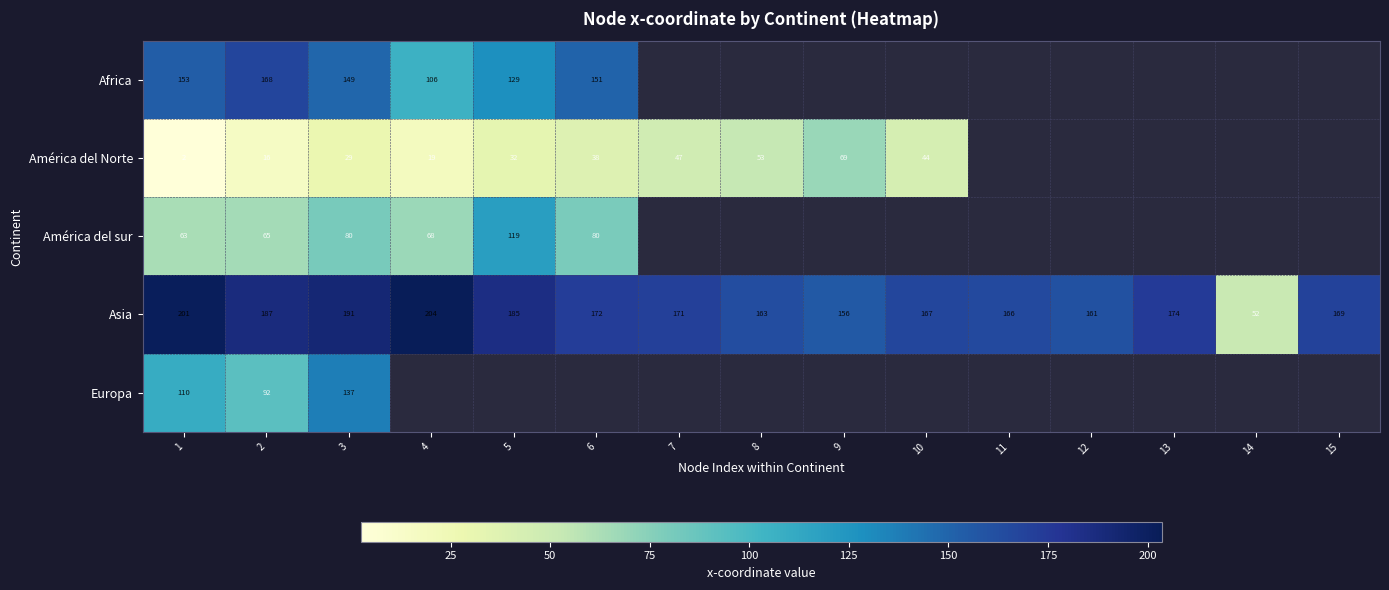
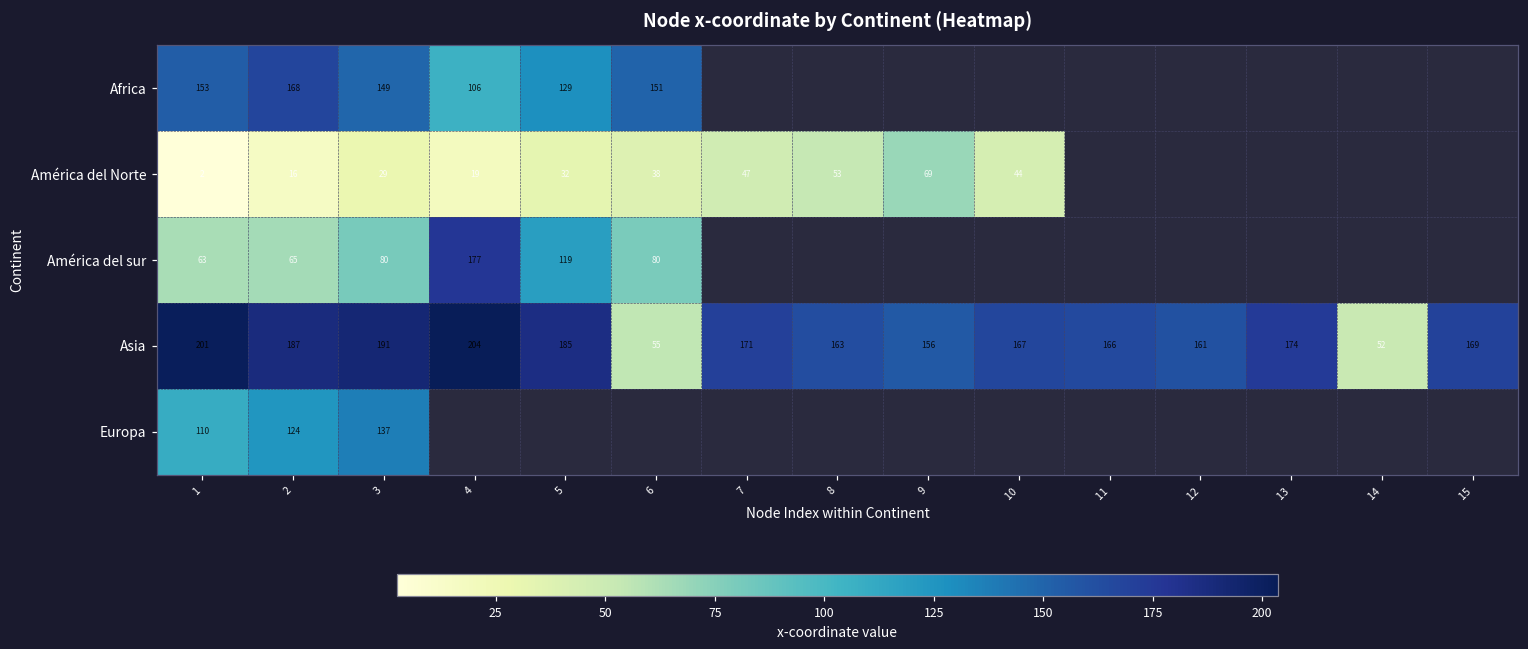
  {
    "Africa": {
      "1": 153,
      "2": 168,
      "3": 149,
      "4": 106,
      "5": 129,
      "6": 151
    },
    "América del Norte": {
      "2": 16,
      "3": 29,
      "4": 19,
      "5": 32,
      "6": 38,
      "7": 47,
      "8": 53,
      "9": 69,
      "10": 44
    },
    "América del sur": {
      "1": 63,
      "2": 65,
      "3": 80,
-     "4": 68,
+     "4": 177,
      "5": 119,
      "6": 80
    },
    "Asia": {
      "1": 201,
      "2": 187,
      "3": 191,
      "4": 204,
      "5": 185,
-     "6": 172,
+     "6": 55,
      "7": 171,
      "8": 163,
      "9": 156,
      "10": 167,
      "11": 166,
      "12": 161,
      "13": 174,
      "14": 52,
      "15": 169
    },
    "Europa": {
      "1": 110,
-     "2": 92,
+     "2": 124,
      "3": 137
    }
  }
